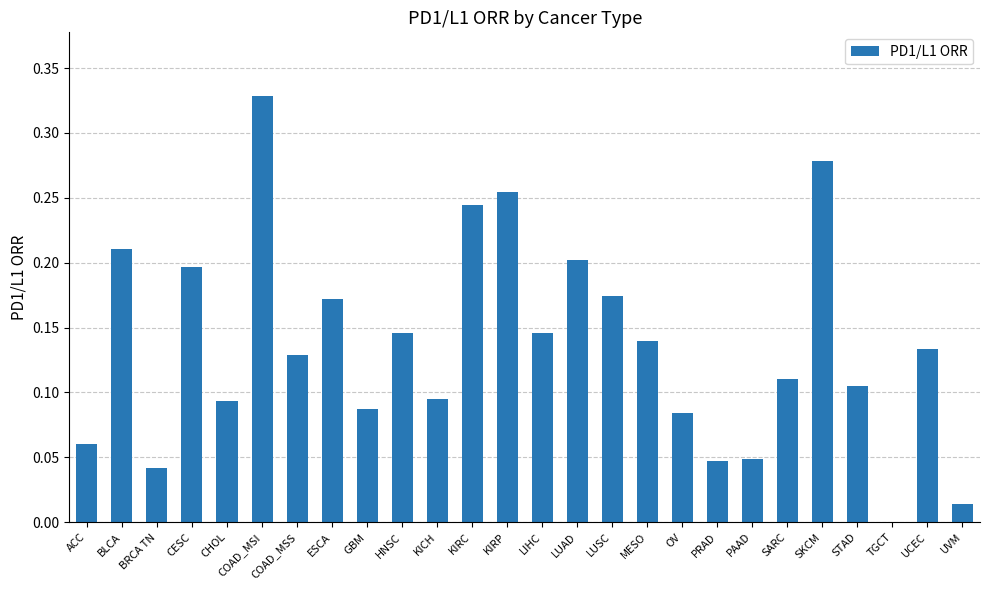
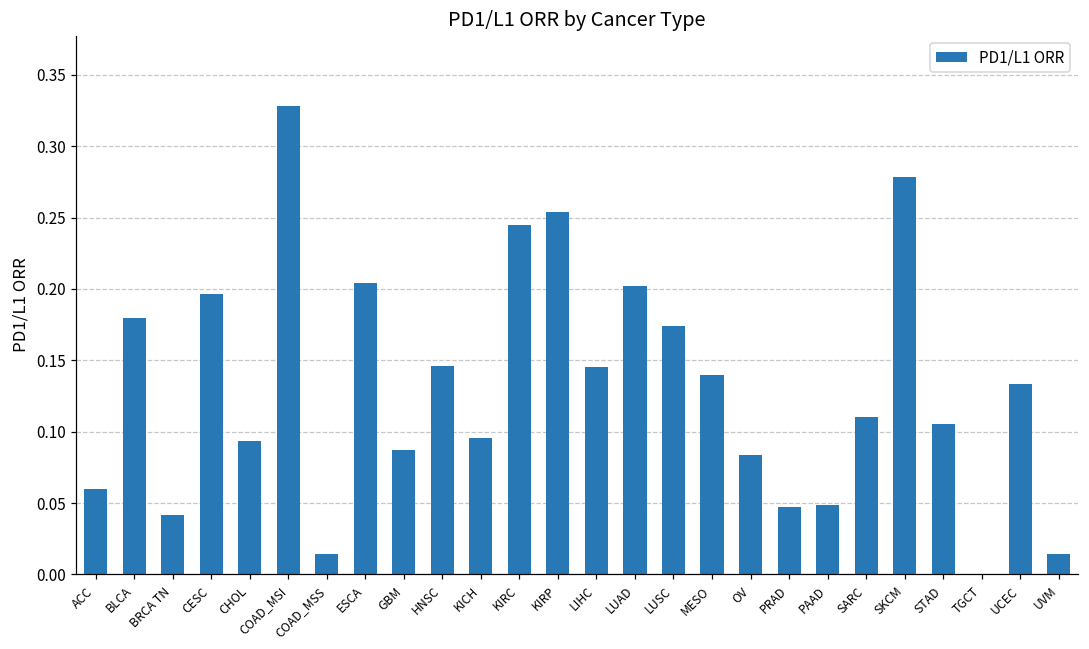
  {
    "ACC": 0.060,
-   "BLCA": 0.211,
+   "BLCA": 0.180,
    "BRCA TN": 0.042,
    "CESC": 0.197,
    "CHOL": 0.094,
    "COAD_MSI": 0.328,
-   "COAD_MSS": 0.129,
-   "ESCA": 0.172,
+   "COAD_MSS": 0.014,
+   "ESCA": 0.204,
    "GBM": 0.087,
    "HNSC": 0.146,
    "KICH": 0.095,
    "KIRC": 0.245,
    "KIRP": 0.254,
    "LIHC": 0.146,
    "LUAD": 0.202,
    "LUSC": 0.174,
    "MESO": 0.140,
    "OV": 0.084,
    "PRAD": 0.048,
    "PAAD": 0.049,
    "SARC": 0.110,
    "SKCM": 0.279,
    "STAD": 0.105,
    "TGCT": 0.000,
    "UCEC": 0.133,
    "UVM": 0.014
  }
